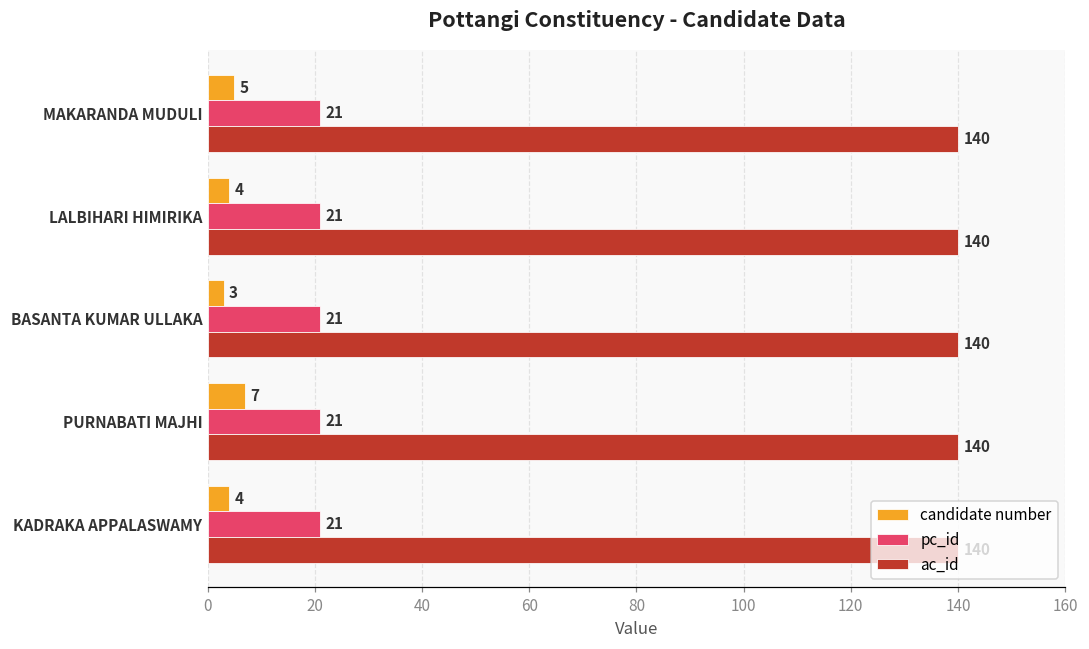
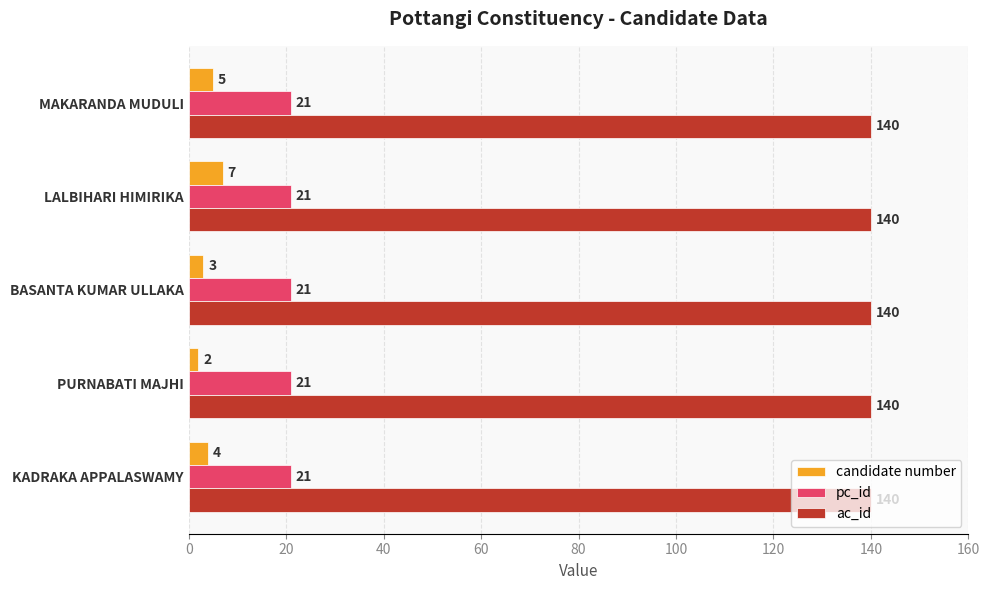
  {
    "candidate number": {
      "MAKARANDA MUDULI": 5,
-     "LALBIHARI HIMIRIKA": 4,
+     "LALBIHARI HIMIRIKA": 7,
      "BASANTA KUMAR ULLAKA": 3,
-     "PURNABATI MAJHI": 7,
+     "PURNABATI MAJHI": 2,
      "KADRAKA APPALASWAMY": 4
    },
    "pc_id": {
      "MAKARANDA MUDULI": 21,
      "LALBIHARI HIMIRIKA": 21,
      "BASANTA KUMAR ULLAKA": 21,
      "PURNABATI MAJHI": 21,
      "KADRAKA APPALASWAMY": 21
    },
    "ac_id": {
      "MAKARANDA MUDULI": 140,
      "LALBIHARI HIMIRIKA": 140,
      "BASANTA KUMAR ULLAKA": 140,
      "PURNABATI MAJHI": 140
    }
  }
